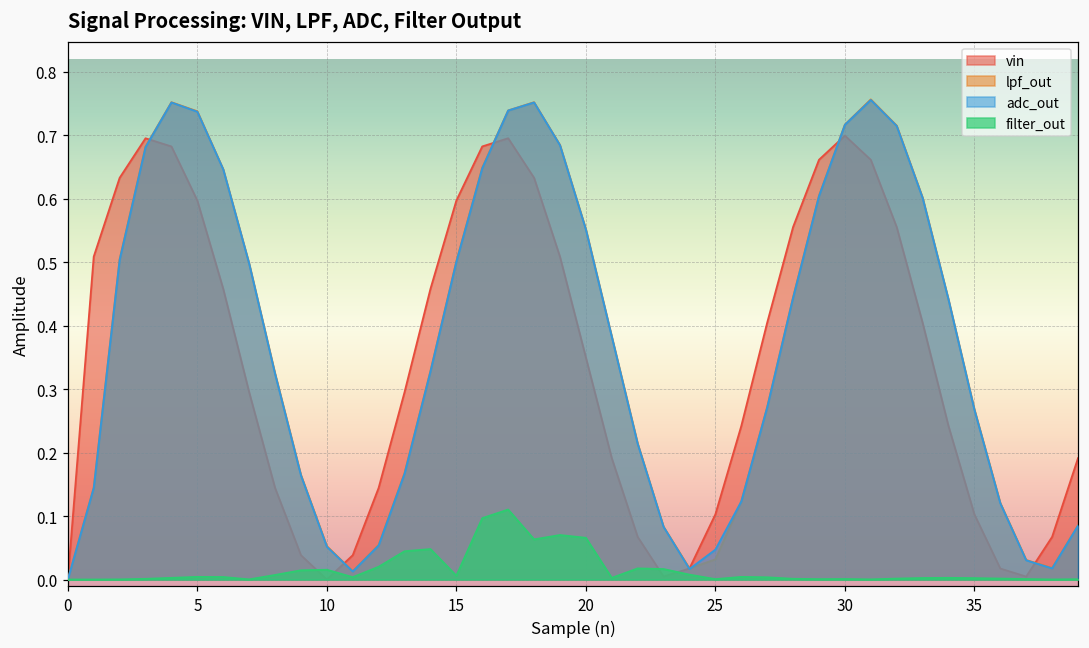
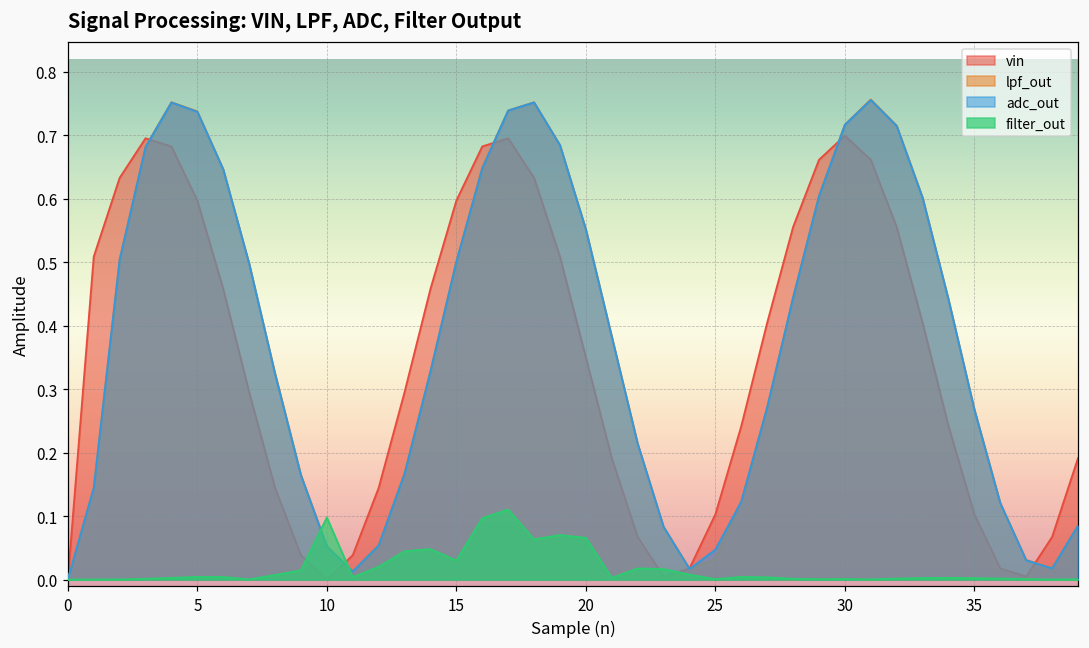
  {
    "adc_out": {
      "25": 0.05
    },
    "filter_out": {
      "5": 0.00,
-     "10": 0.02,
-     "15": 0.01,
+     "10": 0.10,
+     "15": 0.03,
      "20": 0.07,
      "25": 0.00,
      "30": 0.00,
      "35": 0.00
    }
  }
